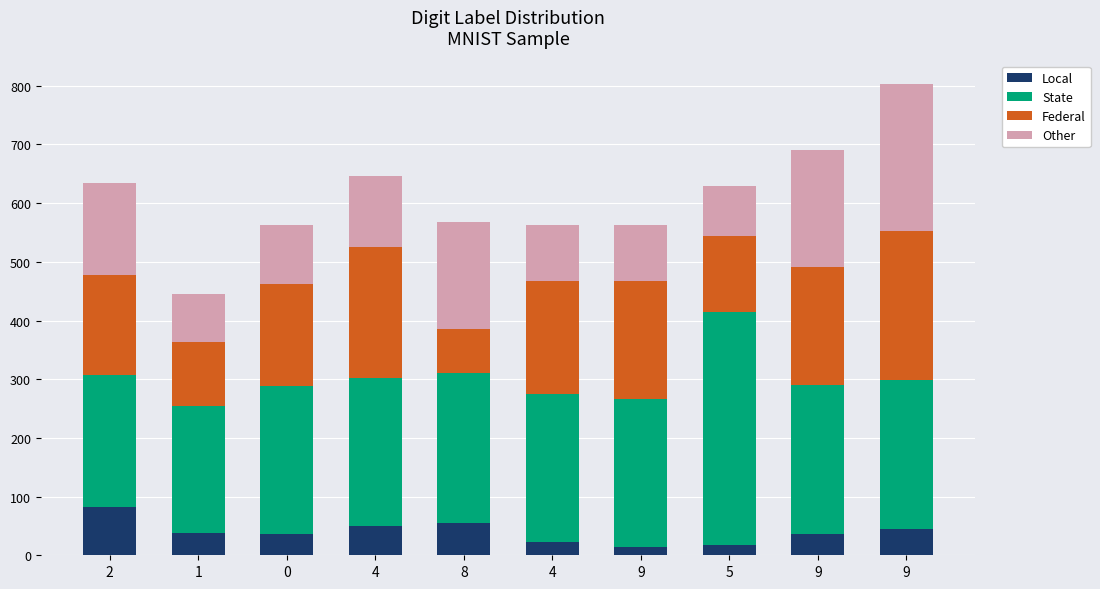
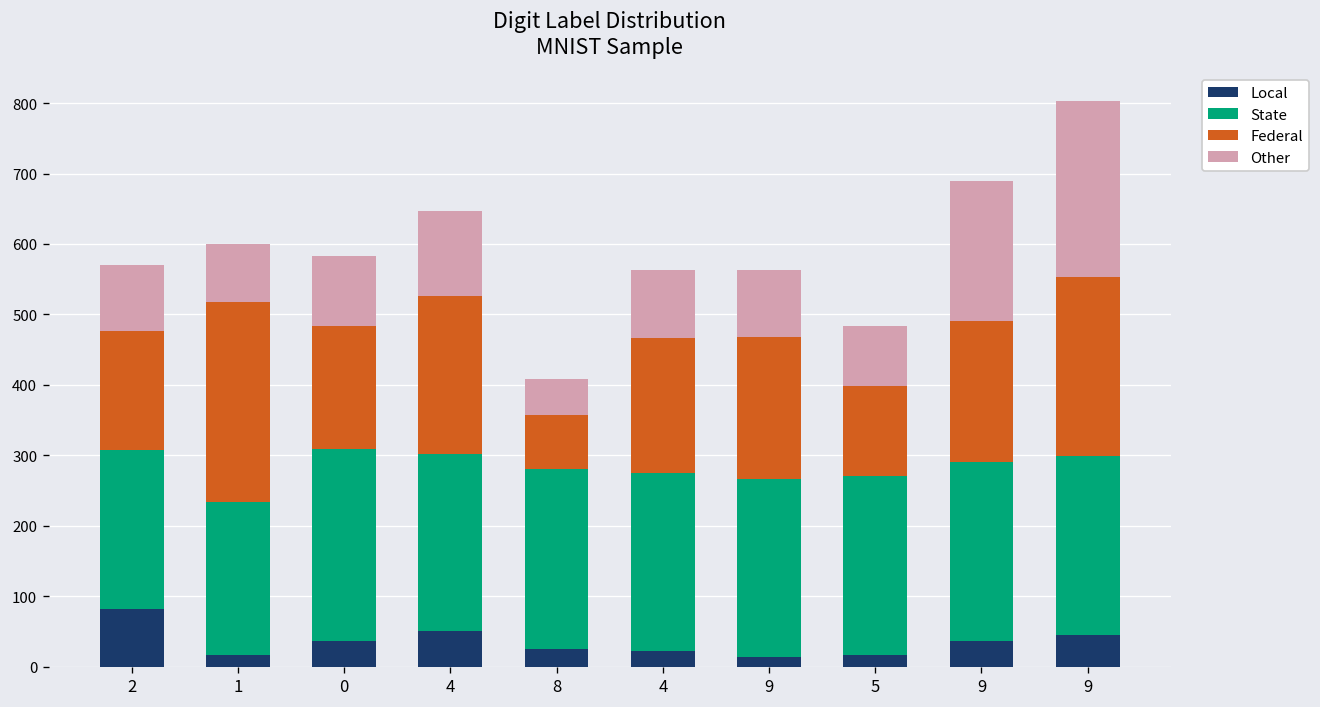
  {
    "Local": {
      "2": 80,
-     "1": 40,
+     "1": 20,
      "0": 40,
-     "8": 50,
+     "8": 30,
      "5": 20
    },
    "State": {
      "2": 230,
      "1": 220,
-     "0": 250,
+     "0": 270,
      "8": 260,
-     "5": 400
+     "5": 250
    },
    "Federal": {
      "2": 170,
-     "1": 110,
+     "1": 280,
      "0": 170,
      "8": 80,
      "5": 130
    },
    "Other": {
-     "2": 160,
+     "2": 90,
      "1": 80,
      "0": 100,
-     "8": 180,
+     "8": 50,
      "5": 90
    }
  }
